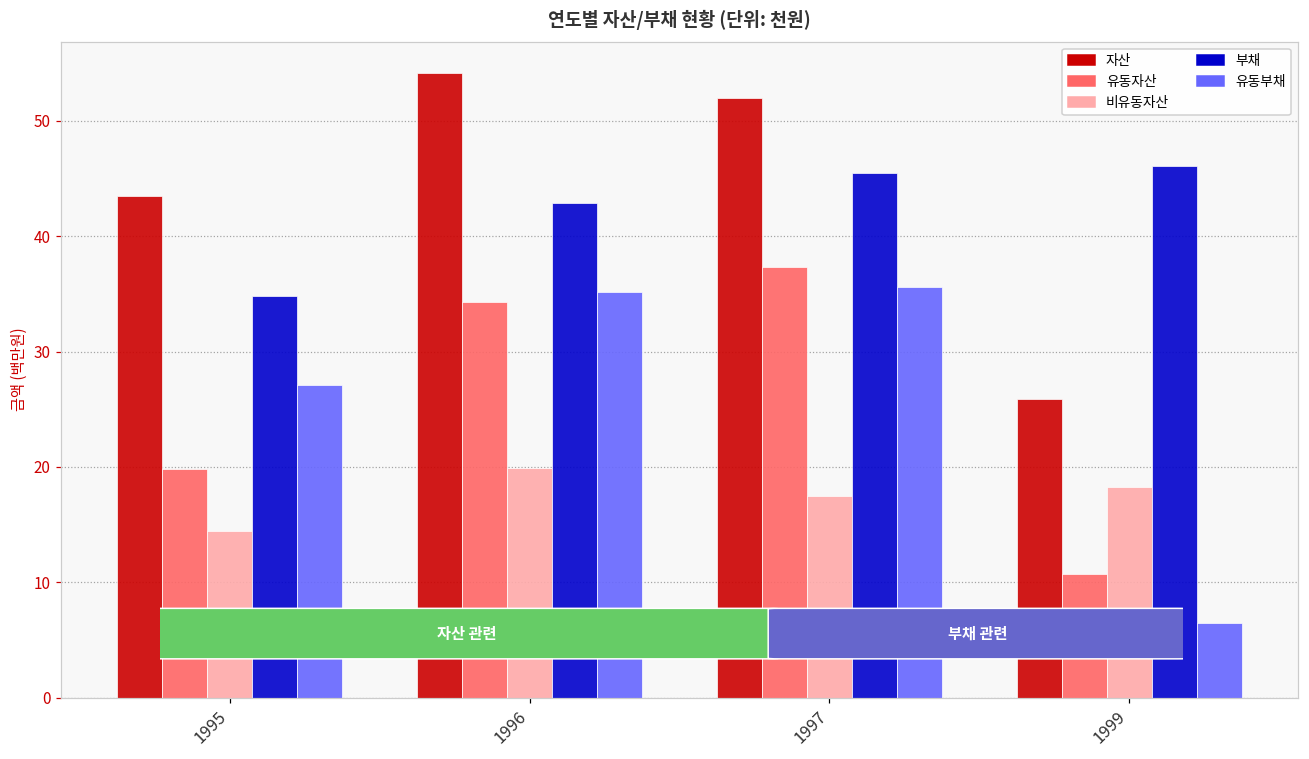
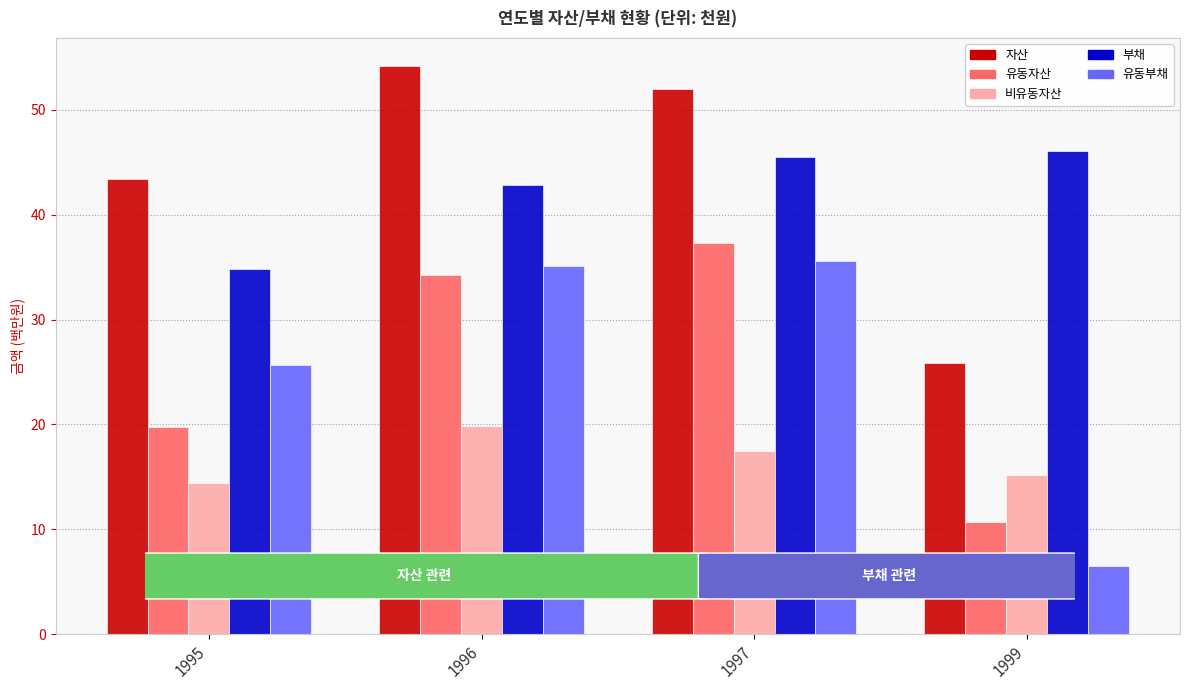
  {
    "자산": {
      "1995": 43.4,
      "1996": 54.1,
      "1997": 52.0,
      "1999": 25.8
    },
    "유동자산": {
      "1995": 19.8,
      "1996": 34.3,
      "1997": 37.3,
      "1999": 10.7
    },
    "비유동자산": {
      "1995": 14.4,
      "1996": 19.9,
      "1997": 17.5,
-     "1999": 18.3
+     "1999": 15.2
    },
    "부채": {
      "1995": 34.8,
      "1996": 42.8,
      "1997": 45.5,
      "1999": 46.0
    },
    "유동부채": {
-     "1995": 27.1,
+     "1995": 25.7,
      "1996": 35.1,
      "1997": 35.6,
      "1999": 6.5
    }
  }
